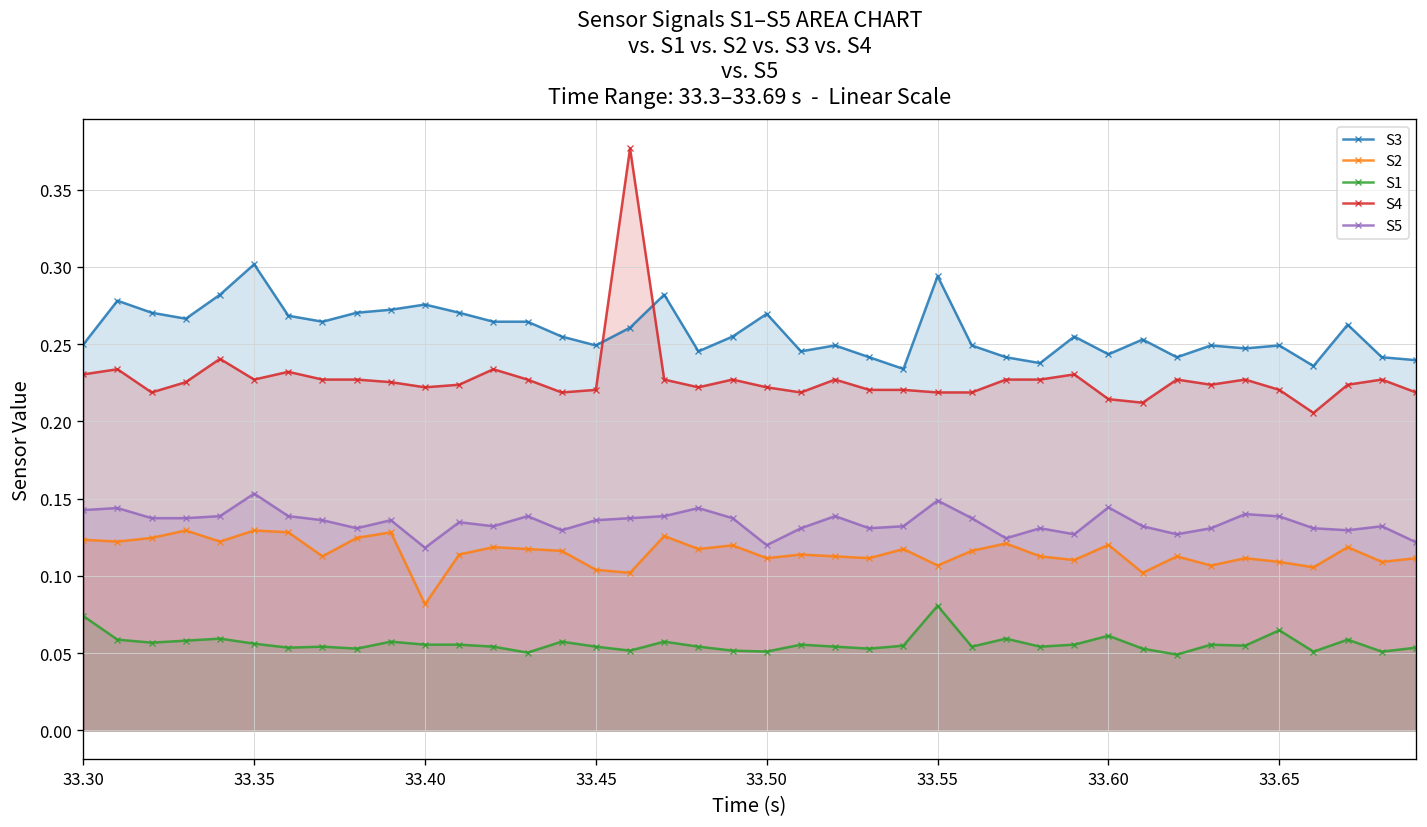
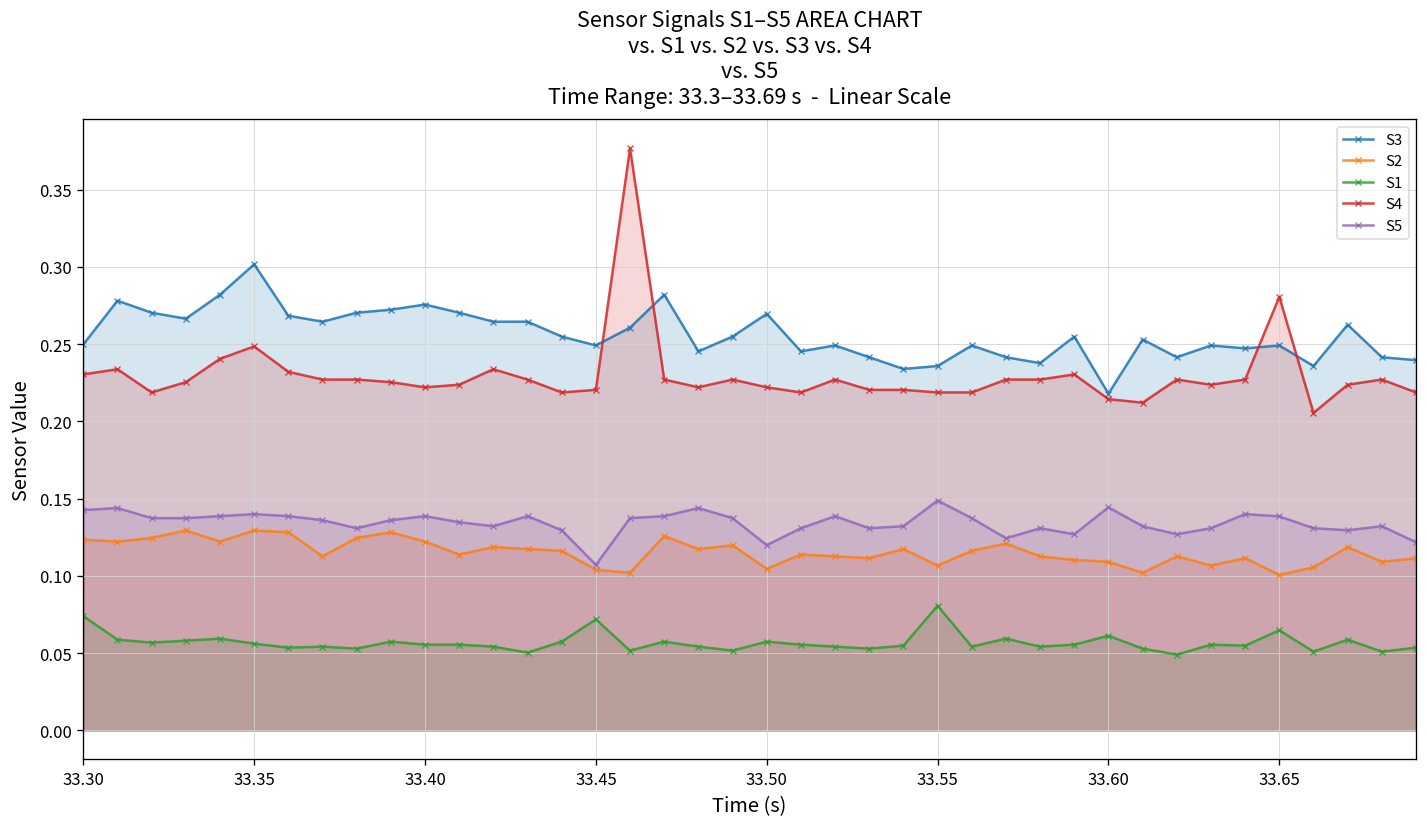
  {
    "S3": {
      "33.30": 0.250,
      "33.35": 0.302,
      "33.40": 0.276,
      "33.45": 0.249,
      "33.50": 0.270,
-     "33.55": 0.294,
-     "33.60": 0.243,
+     "33.55": 0.236,
+     "33.60": 0.218,
      "33.65": 0.249
    },
    "S2": {
      "33.30": 0.123,
      "33.35": 0.129,
-     "33.40": 0.082,
+     "33.40": 0.122,
      "33.45": 0.104,
-     "33.50": 0.111,
+     "33.50": 0.105,
      "33.55": 0.107,
-     "33.60": 0.120,
-     "33.65": 0.109
+     "33.60": 0.109,
+     "33.65": 0.101
    },
    "S1": {
      "33.30": 0.074,
      "33.35": 0.056,
      "33.40": 0.055,
-     "33.45": 0.054,
-     "33.50": 0.051,
+     "33.45": 0.072,
+     "33.50": 0.057,
      "33.55": 0.081,
      "33.60": 0.061,
      "33.65": 0.065
    },
    "S4": {
      "33.30": 0.230,
-     "33.35": 0.227,
+     "33.35": 0.249,
      "33.40": 0.222,
      "33.45": 0.220,
      "33.50": 0.222,
      "33.55": 0.219,
      "33.60": 0.214,
-     "33.65": 0.220
+     "33.65": 0.281
    },
    "S5": {
      "33.30": 0.143,
-     "33.35": 0.153,
-     "33.40": 0.118,
-     "33.45": 0.136,
+     "33.35": 0.140,
+     "33.40": 0.139,
+     "33.45": 0.107,
      "33.50": 0.120,
      "33.55": 0.149,
      "33.60": 0.144,
      "33.65": 0.139
    }
  }
